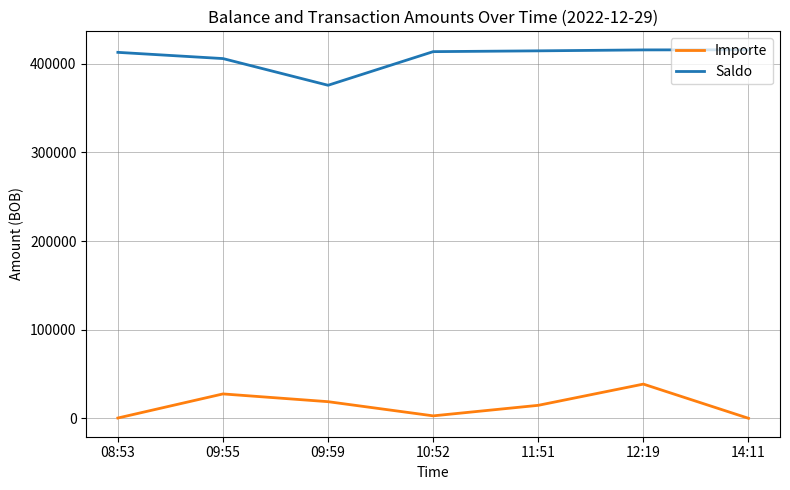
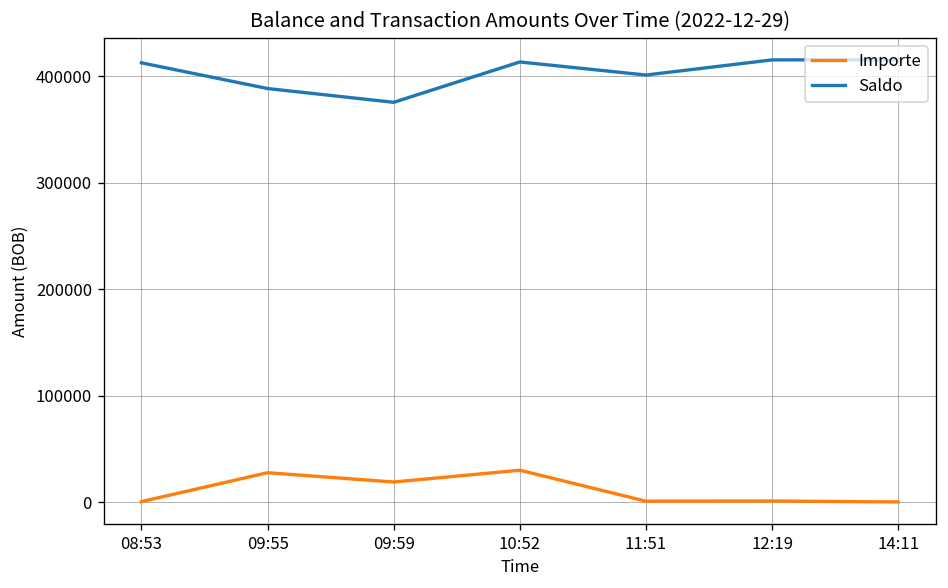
  {
    "Importe": {
      "08:53": 0,
      "09:55": 30000,
      "09:59": 20000,
-     "10:52": 0,
-     "11:51": 10000,
-     "12:19": 40000,
+     "10:52": 30000,
+     "11:51": 0,
+     "12:19": 0,
      "14:11": 0
    },
    "Saldo": {
      "08:53": 410000,
-     "09:55": 410000,
+     "09:55": 390000,
      "09:59": 380000,
      "10:52": 410000,
-     "11:51": 410000,
+     "11:51": 400000,
      "12:19": 420000
    }
  }
